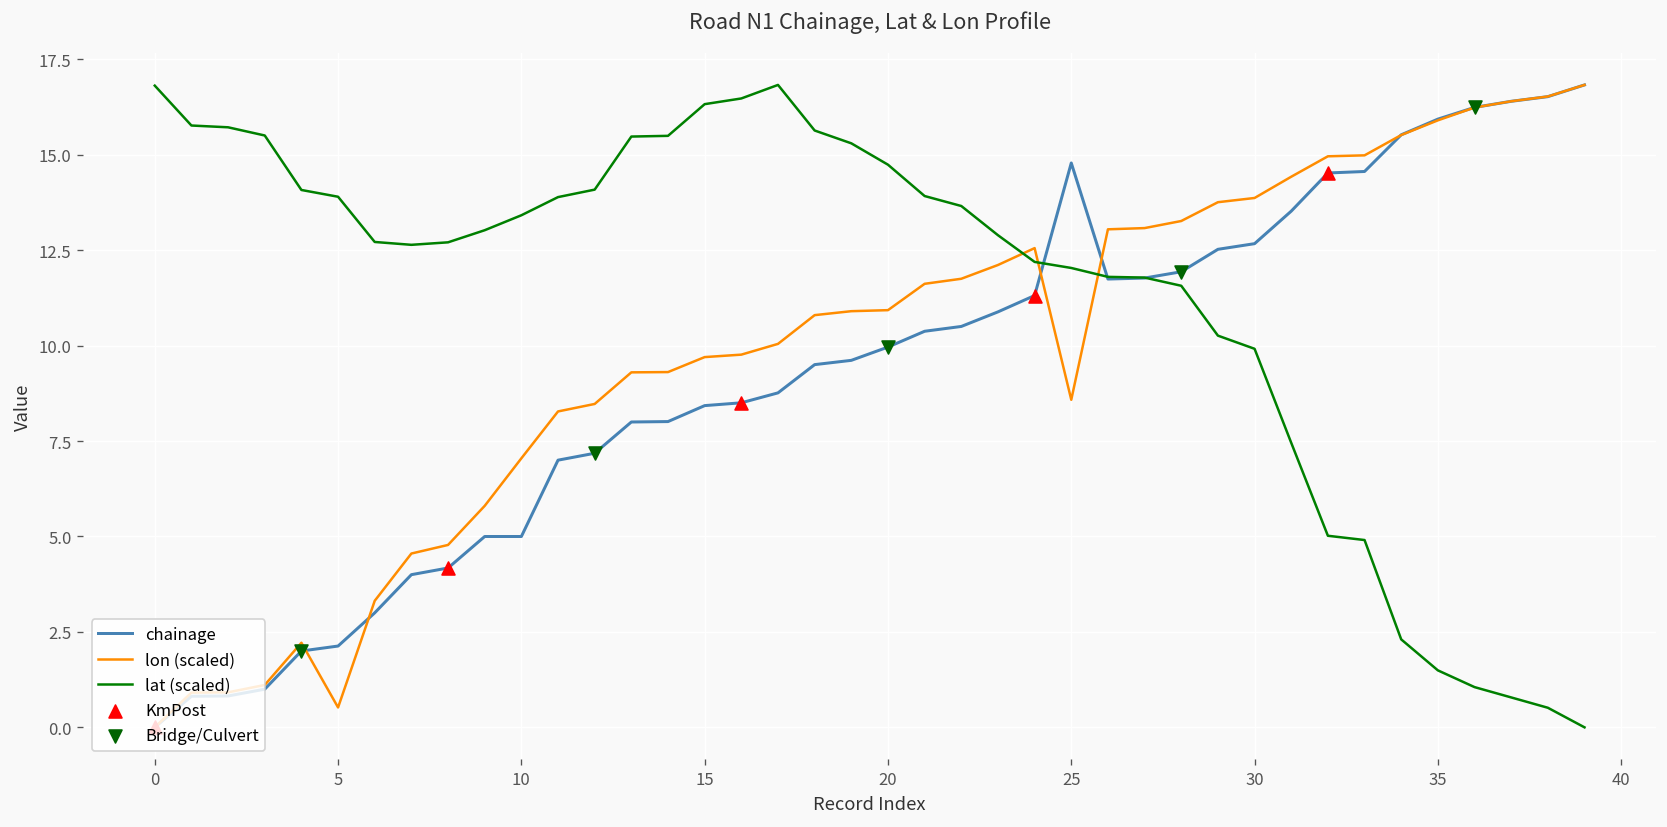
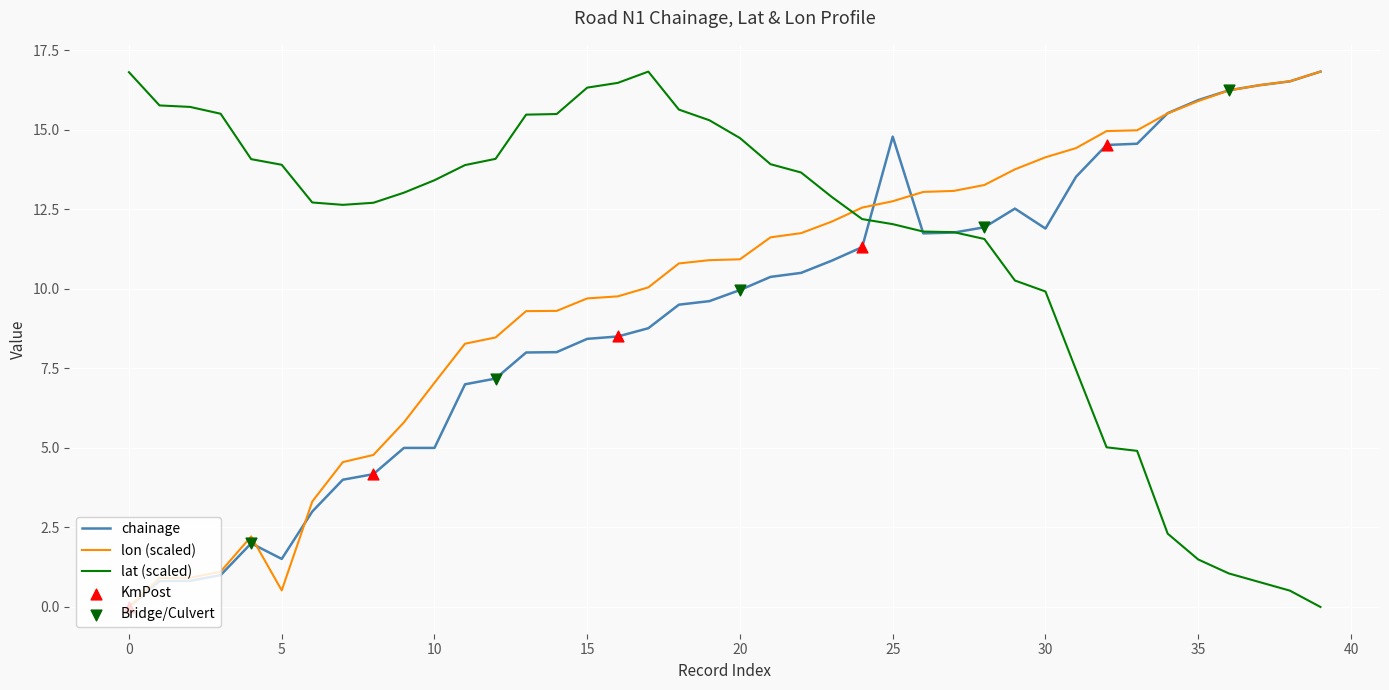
  {
    "chainage": {
-     "5": 2.1,
+     "5": 1.5,
      "10": 5.0,
      "15": 8.4,
      "25": 14.8,
-     "30": 12.7
+     "30": 11.9
    },
    "lon (scaled)": {
      "5": 0.5,
      "10": 7.0,
      "15": 9.7,
      "20": 10.9,
-     "25": 8.6,
-     "30": 13.9
+     "25": 12.8,
+     "30": 14.1
    }
  }
